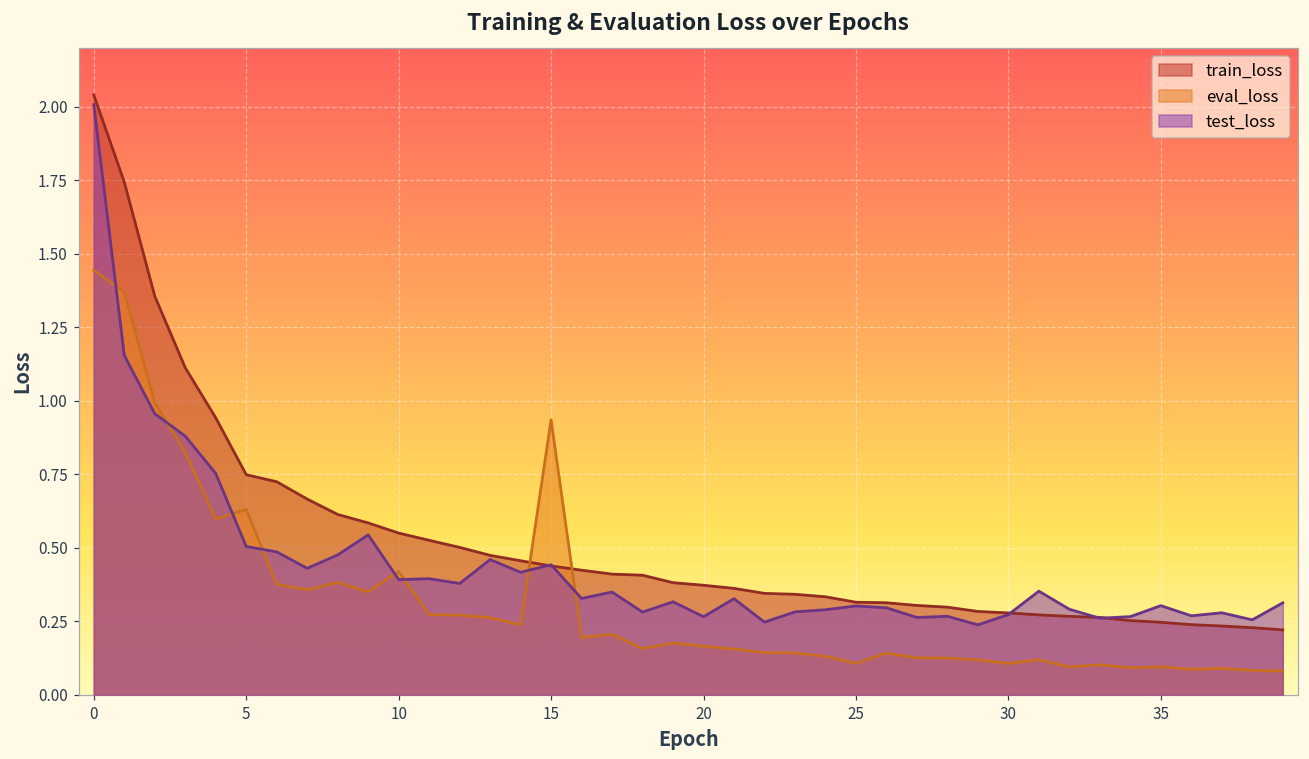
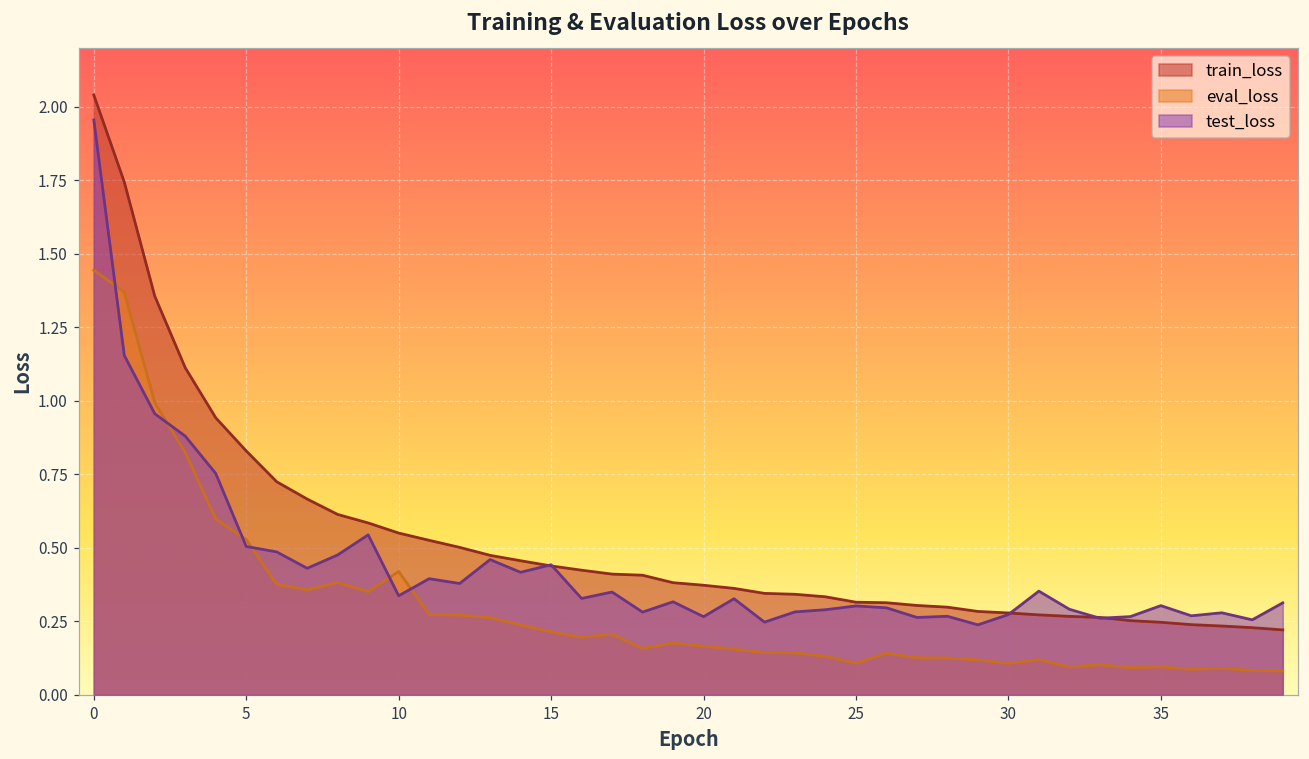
  {
    "train_loss": {
      "0": 2.04,
-     "5": 0.75,
+     "5": 0.83,
      "10": 0.55,
      "20": 0.37,
      "25": 0.32,
      "35": 0.25
    },
    "eval_loss": {
      "0": 1.44,
-     "5": 0.63,
+     "5": 0.53,
      "10": 0.42,
-     "15": 0.94,
+     "15": 0.21,
      "20": 0.17,
      "25": 0.11,
      "30": 0.11,
      "35": 0.10
    },
    "test_loss": {
-     "0": 2.01,
+     "0": 1.96,
      "5": 0.50,
-     "10": 0.39,
+     "10": 0.34,
      "20": 0.27,
      "25": 0.30,
      "35": 0.30
    }
  }
